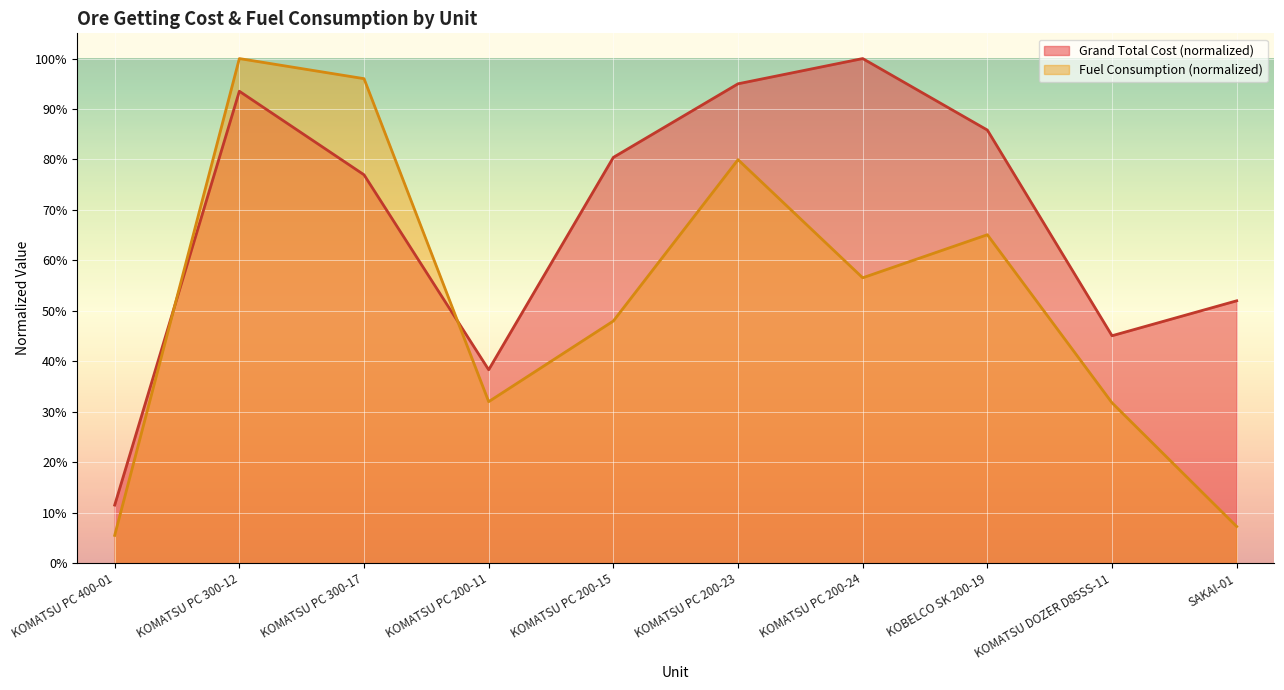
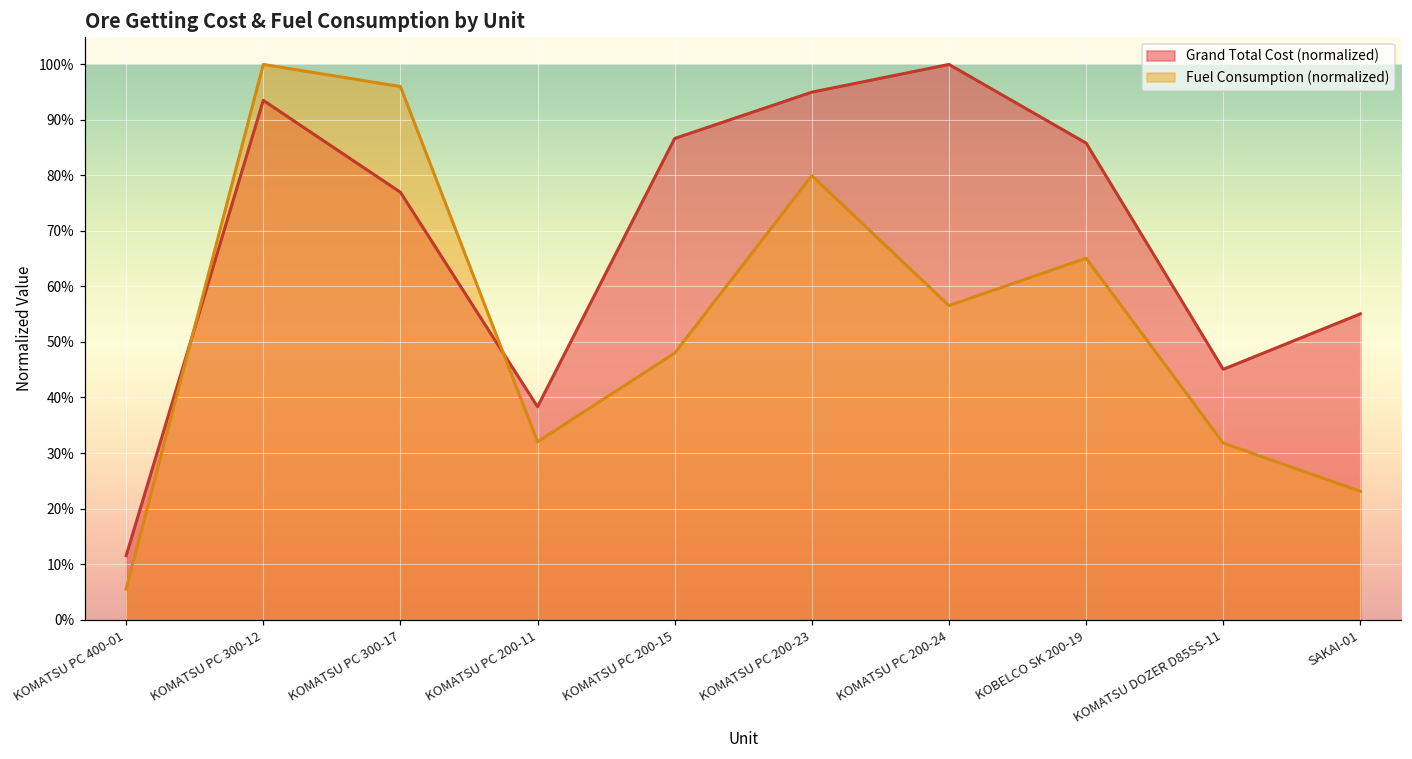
  {
    "Grand Total Cost (normalized)": {
      "KOMATSU PC 400-01": "12%",
      "KOMATSU PC 300-12": "94%",
      "KOMATSU PC 300-17": "77%",
      "KOMATSU PC 200-11": "38%",
-     "KOMATSU PC 200-15": "80%",
+     "KOMATSU PC 200-15": "87%",
      "KOMATSU PC 200-23": "95%",
      "KOMATSU PC 200-24": "100%",
      "KOBELCO SK 200-19": "86%",
      "KOMATSU DOZER D85SS-11": "45%",
-     "SAKAI-01": "52%"
+     "SAKAI-01": "55%"
    },
    "Fuel Consumption (normalized)": {
      "KOMATSU PC 400-01": "6%",
      "KOMATSU PC 300-12": "100%",
      "KOMATSU PC 300-17": "96%",
      "KOMATSU PC 200-11": "32%",
      "KOMATSU PC 200-15": "48%",
      "KOMATSU PC 200-23": "80%",
      "KOMATSU PC 200-24": "57%",
      "KOBELCO SK 200-19": "65%",
      "KOMATSU DOZER D85SS-11": "32%",
-     "SAKAI-01": "7%"
+     "SAKAI-01": "23%"
    }
  }
